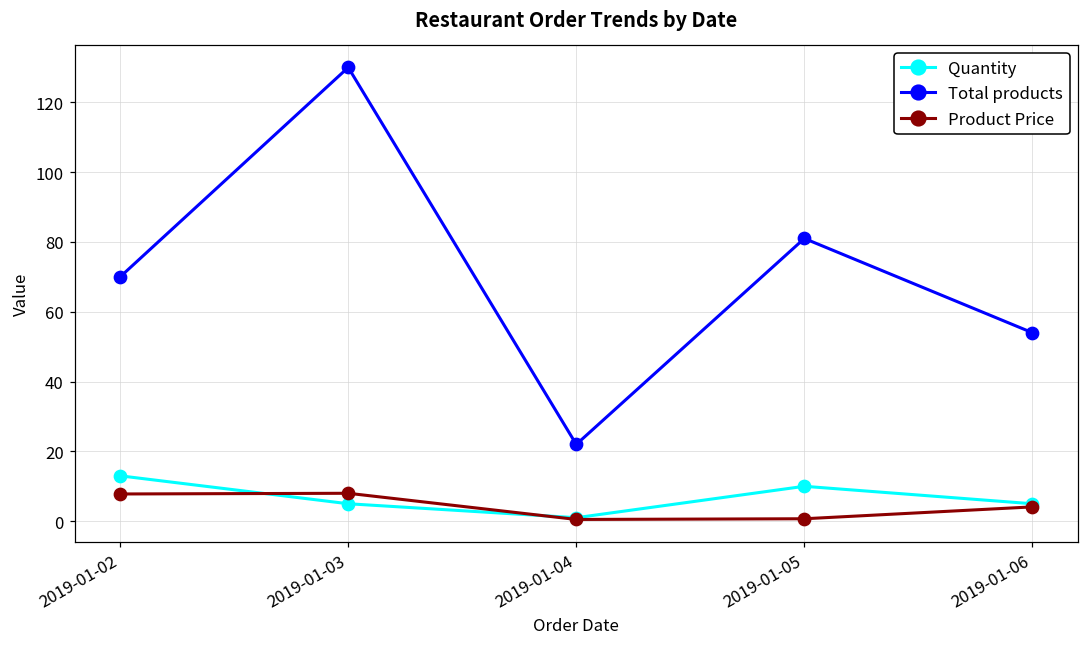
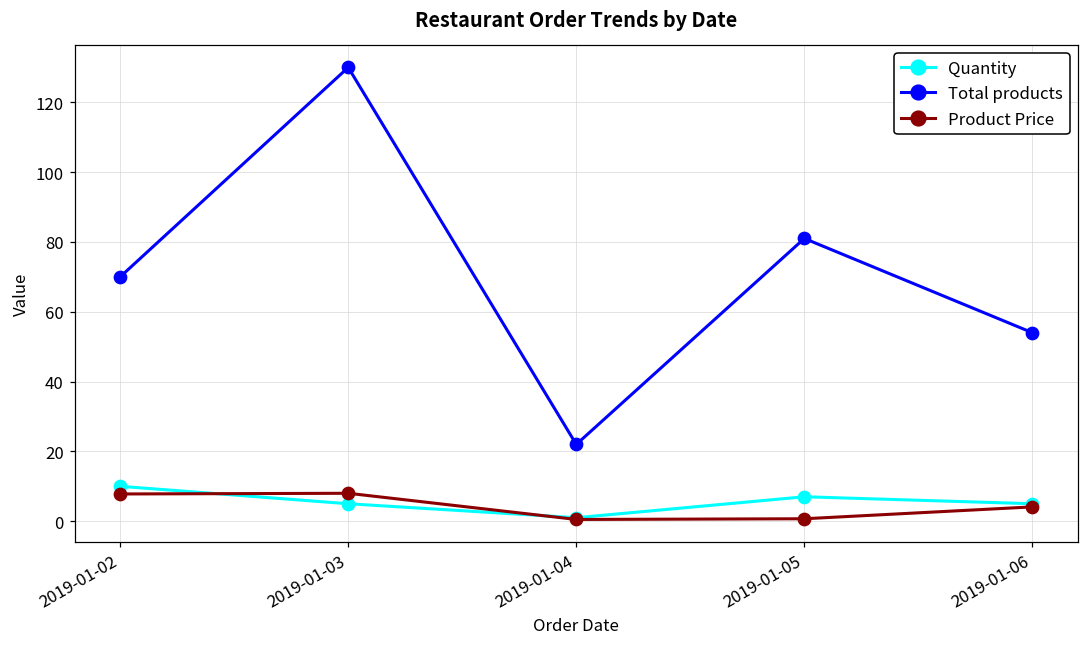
  {
    "Quantity": {
-     "2019-01-02": 13,
+     "2019-01-02": 10,
      "2019-01-03": 5,
-     "2019-01-05": 10,
+     "2019-01-05": 7,
      "2019-01-06": 5
    },
    "Total products": {
      "2019-01-02": 70,
      "2019-01-03": 130,
      "2019-01-04": 22,
      "2019-01-05": 81,
      "2019-01-06": 54
    },
    "Product Price": {
      "2019-01-02": 8,
      "2019-01-03": 8,
      "2019-01-05": 1,
      "2019-01-06": 4
    }
  }
